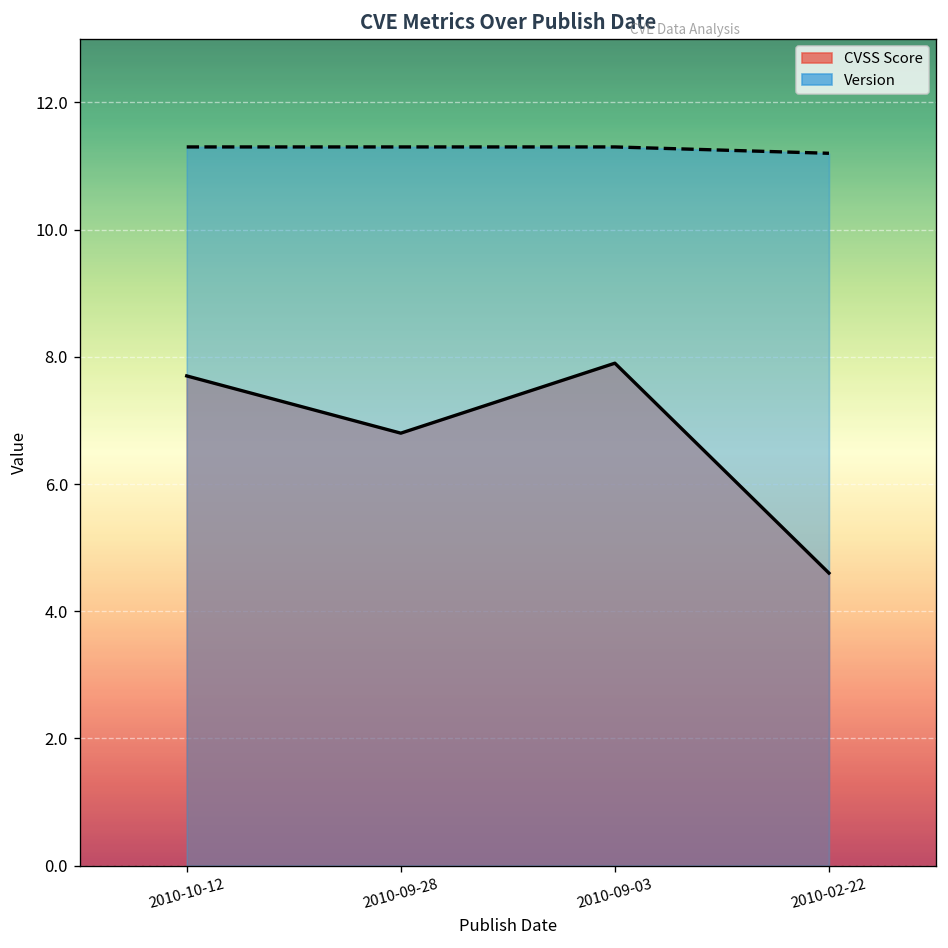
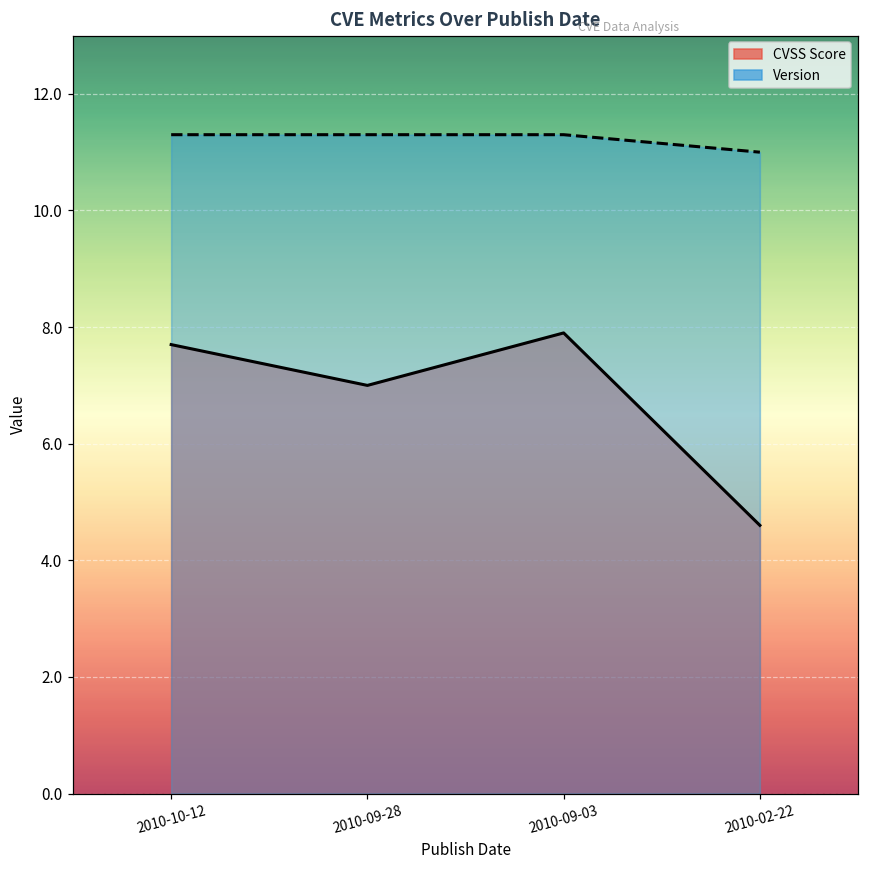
  {
    "CVSS Score": {
      "2010-10-12": 7.7,
-     "2010-09-28": 6.8,
+     "2010-09-28": 7.0,
      "2010-09-03": 7.9,
      "2010-02-22": 4.6
    },
    "Version": {
      "2010-10-12": 11.3,
      "2010-09-28": 11.3,
      "2010-09-03": 11.3,
-     "2010-02-22": 11.2
+     "2010-02-22": 11.0
    }
  }
